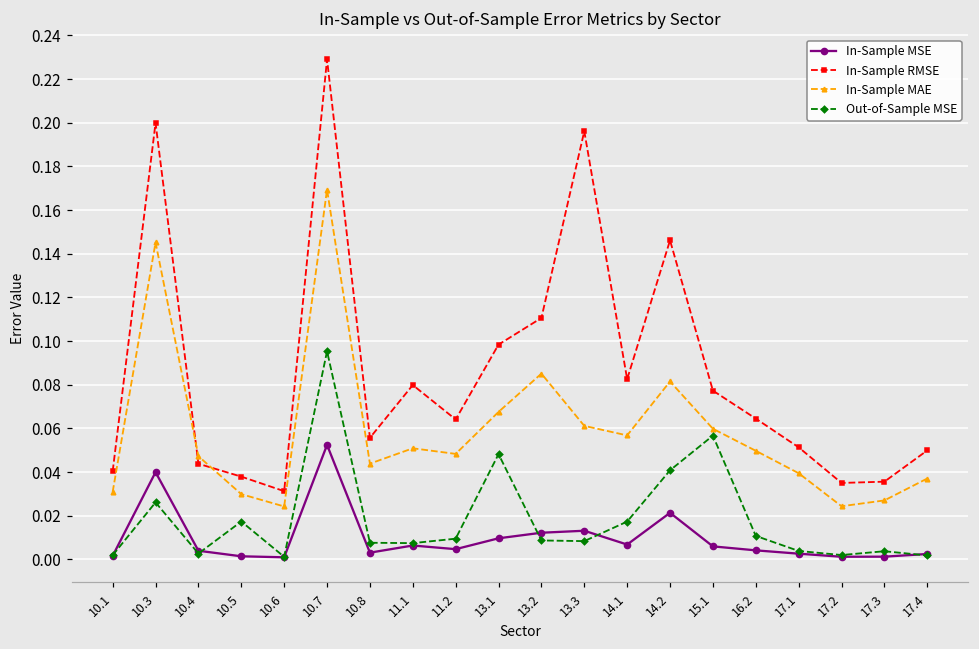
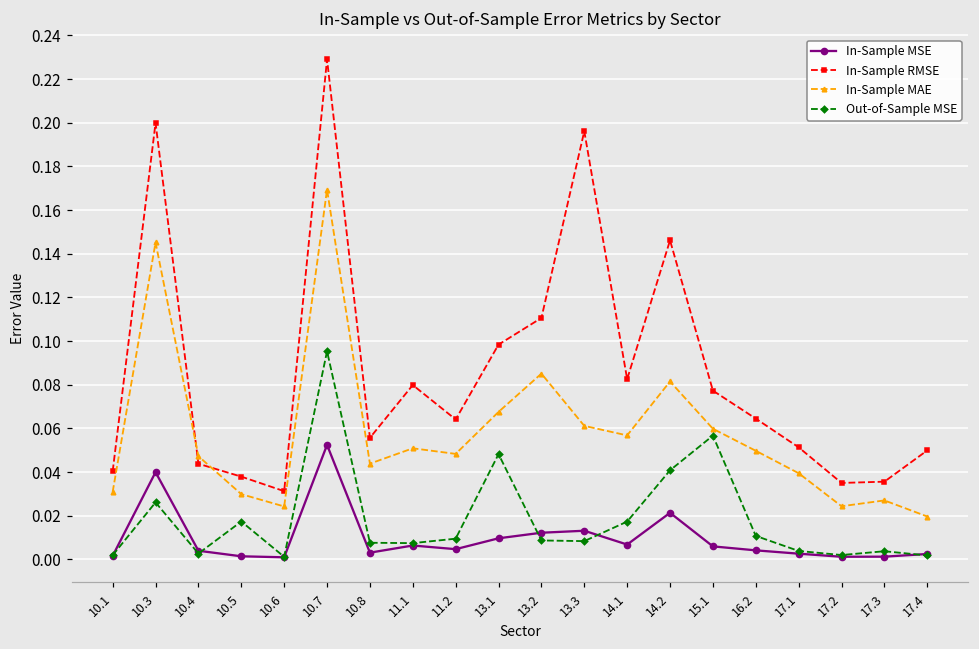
  {
    "In-Sample MSE": {
      "10.3": 0.040,
      "10.5": 0.001,
      "10.7": 0.052,
      "10.8": 0.003,
      "11.2": 0.005,
      "13.1": 0.010,
      "13.2": 0.012,
      "13.3": 0.013,
      "14.1": 0.007,
      "14.2": 0.021,
      "15.1": 0.006,
      "16.2": 0.004,
      "17.3": 0.001
    },
    "In-Sample RMSE": {
      "10.1": 0.040,
      "10.3": 0.200,
      "10.4": 0.044,
      "10.5": 0.038,
      "10.6": 0.031,
      "10.7": 0.229,
      "10.8": 0.056,
      "11.1": 0.080,
      "11.2": 0.064,
      "13.1": 0.098,
      "13.2": 0.111,
      "13.3": 0.196,
      "14.1": 0.083,
      "14.2": 0.146,
      "15.1": 0.077,
      "16.2": 0.064,
      "17.1": 0.051,
      "17.2": 0.035,
      "17.3": 0.036,
      "17.4": 0.050
    },
    "In-Sample MAE": {
      "10.1": 0.031,
      "10.3": 0.145,
      "10.4": 0.047,
      "10.5": 0.030,
      "10.6": 0.024,
      "10.7": 0.169,
      "10.8": 0.044,
      "11.1": 0.051,
      "11.2": 0.048,
      "13.1": 0.068,
      "13.2": 0.085,
      "13.3": 0.061,
      "14.1": 0.057,
      "14.2": 0.081,
      "15.1": 0.060,
      "16.2": 0.050,
      "17.1": 0.039,
      "17.2": 0.024,
      "17.3": 0.027,
-     "17.4": 0.037
+     "17.4": 0.020
    },
    "Out-of-Sample MSE": {
      "10.3": 0.026,
      "10.5": 0.017,
      "10.7": 0.095,
      "10.8": 0.008,
      "11.2": 0.010,
      "13.1": 0.048,
      "13.2": 0.009,
      "13.3": 0.008,
      "14.1": 0.017,
      "14.2": 0.041,
      "15.1": 0.057,
      "16.2": 0.011,
      "17.3": 0.004
    }
  }
